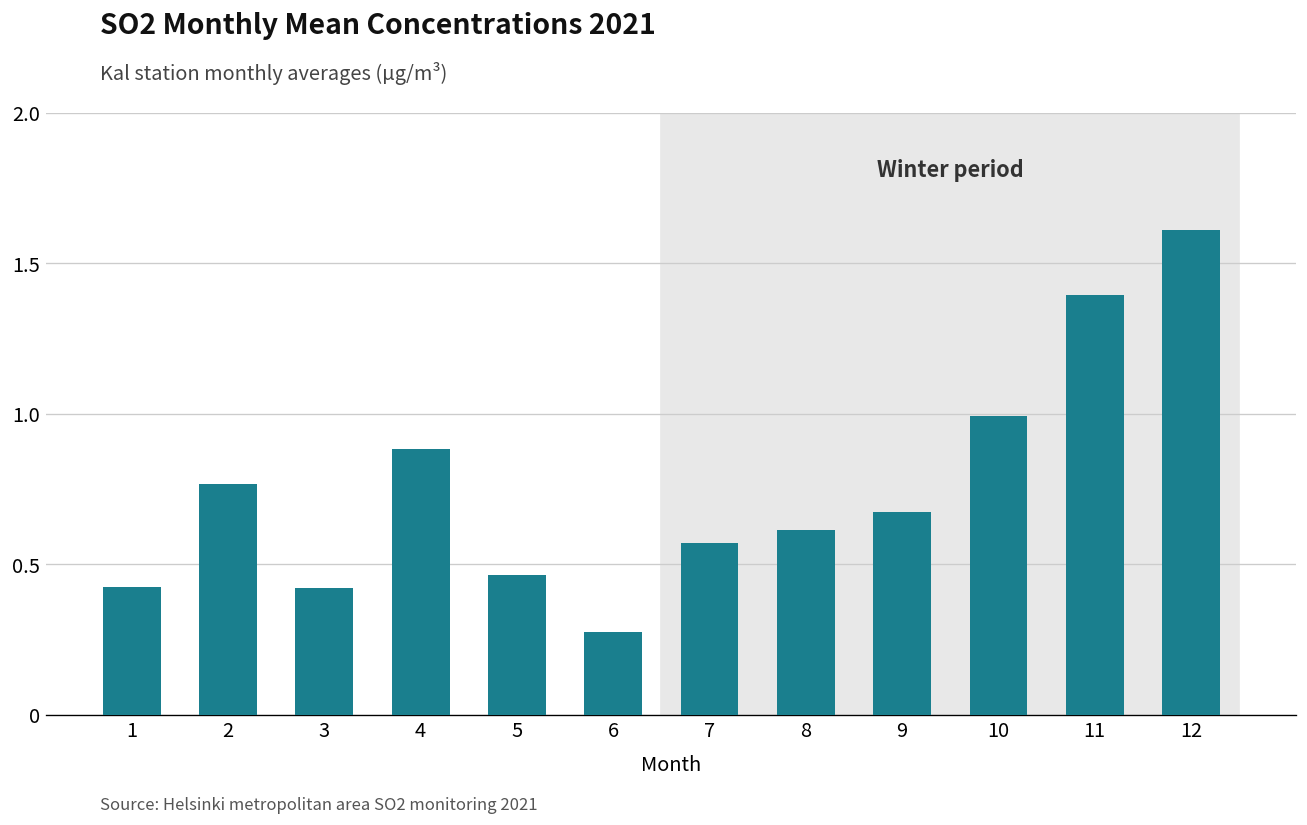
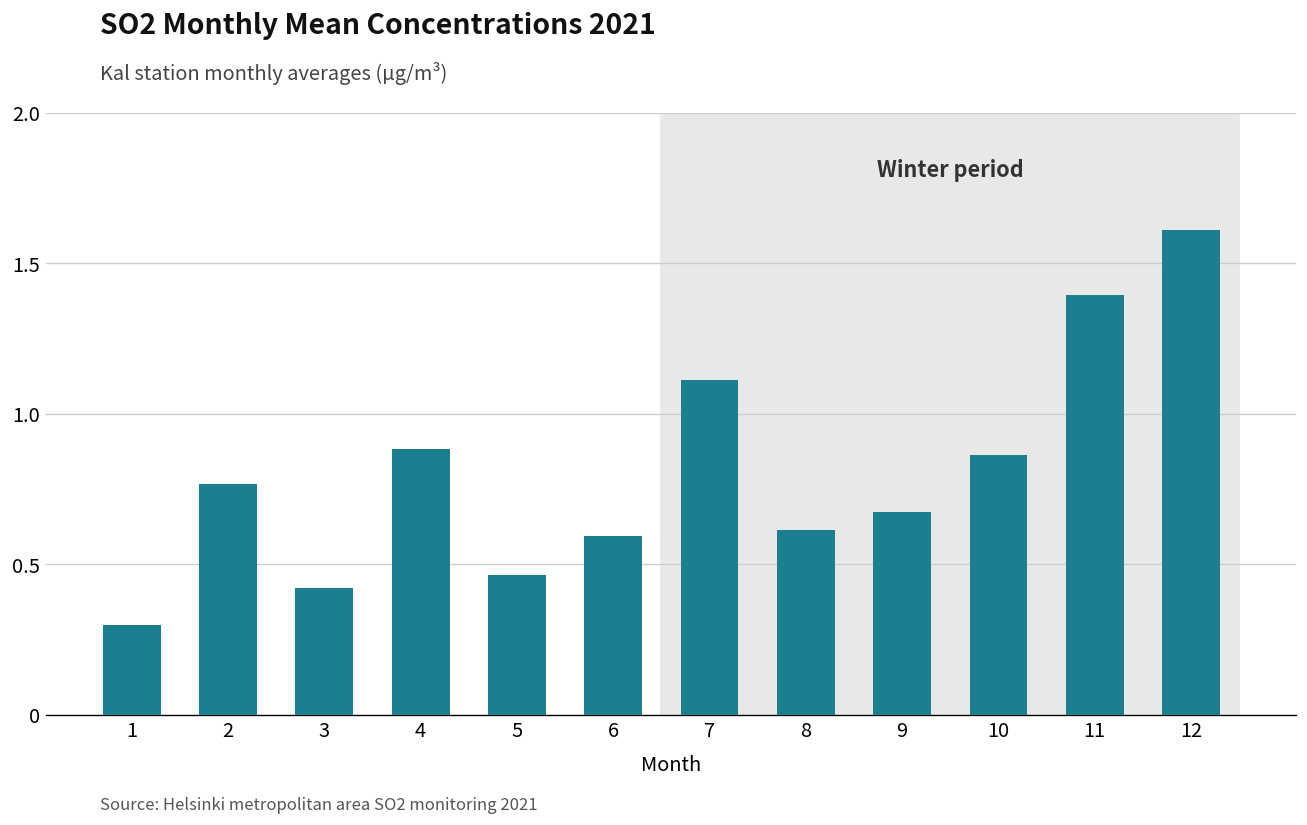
  {
-   "1": 0.42,
+   "1": 0.30,
    "2": 0.77,
    "3": 0.42,
    "4": 0.88,
    "5": 0.47,
-   "6": 0.28,
-   "7": 0.57,
+   "6": 0.59,
+   "7": 1.11,
    "8": 0.61,
    "9": 0.67,
-   "10": 0.99,
+   "10": 0.86,
    "11": 1.39,
    "12": 1.61
  }
